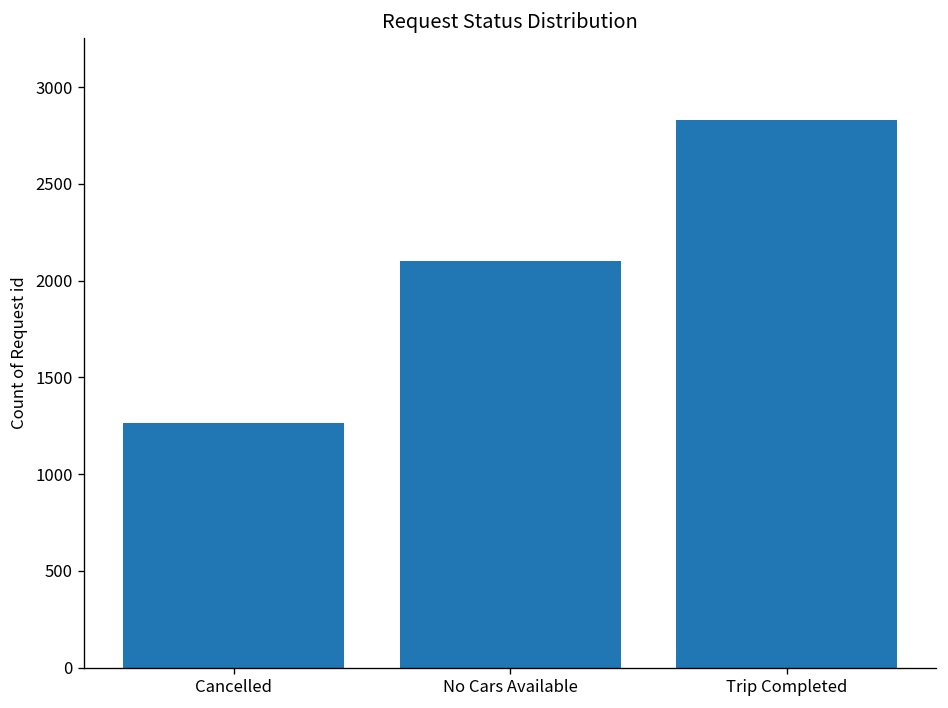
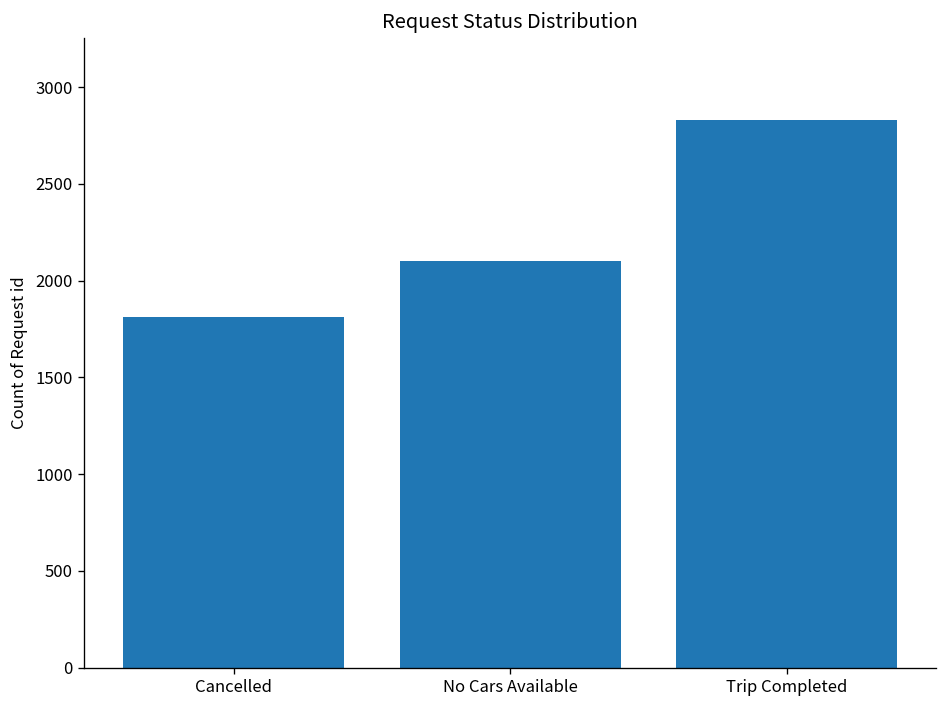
  {
-   "Cancelled": 1260,
+   "Cancelled": 1810,
    "No Cars Available": 2100,
    "Trip Completed": 2830
  }
